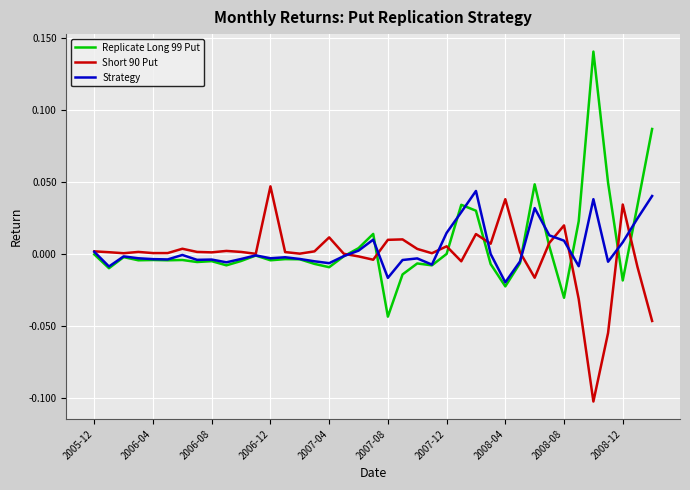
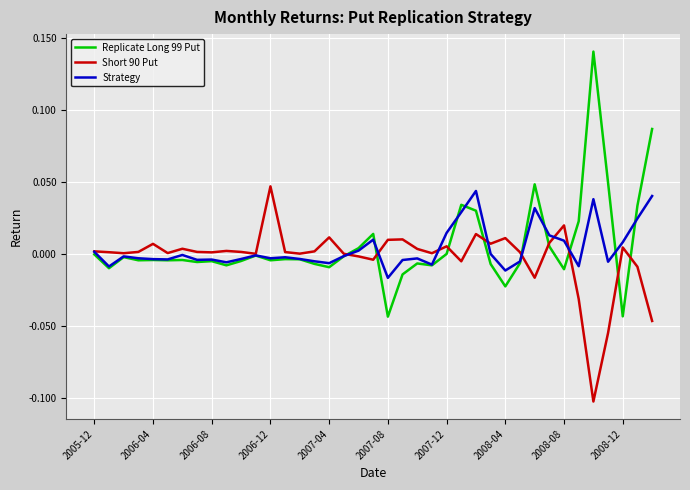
  {
    "Replicate Long 99 Put": {
      "2005-12": 0.000,
      "2007-04": -0.009,
      "2007-08": -0.044,
      "2007-12": 0.000,
      "2008-04": -0.023,
-     "2008-08": -0.030,
-     "2008-12": -0.018
+     "2008-08": -0.011,
+     "2008-12": -0.043
    },
    "Short 90 Put": {
-     "2006-04": 0.001,
+     "2006-04": 0.007,
      "2006-08": 0.001,
      "2006-12": 0.047,
      "2007-04": 0.012,
      "2007-08": 0.010,
      "2007-12": 0.005,
-     "2008-04": 0.038,
+     "2008-04": 0.011,
      "2008-08": 0.020,
-     "2008-12": 0.034
+     "2008-12": 0.005
    },
    "Strategy": {
      "2007-04": -0.006,
      "2007-08": -0.017,
      "2007-12": 0.015,
-     "2008-04": -0.020,
+     "2008-04": -0.012,
      "2008-08": 0.009,
      "2008-12": 0.008
    }
  }
